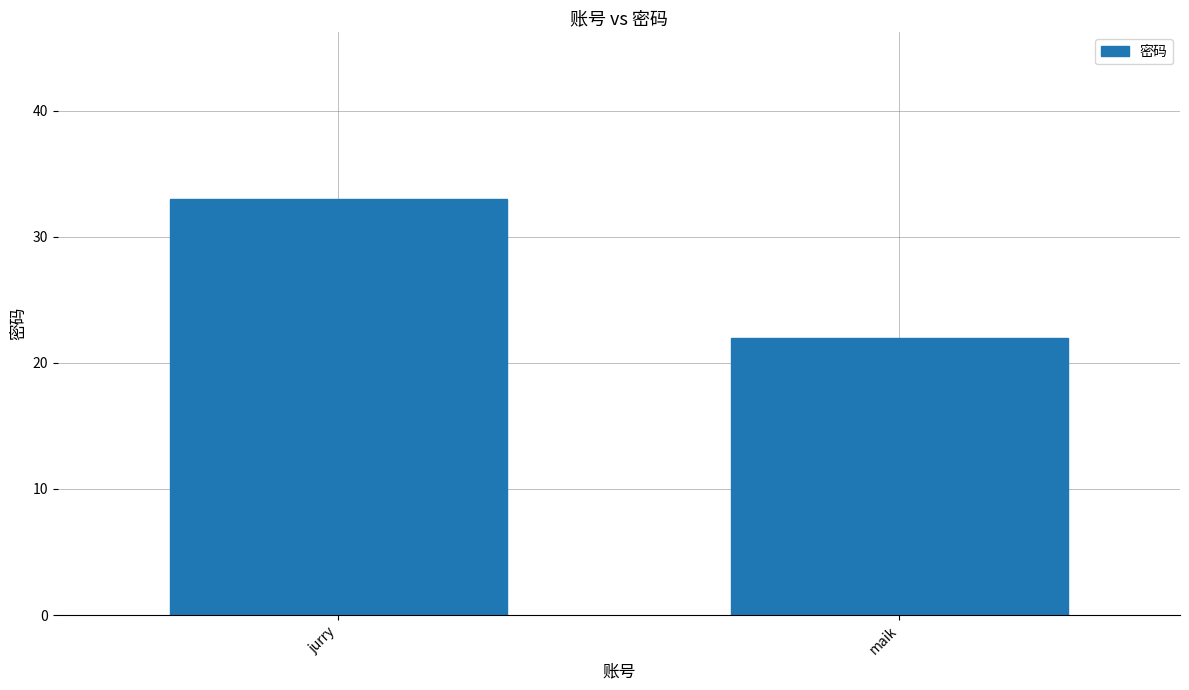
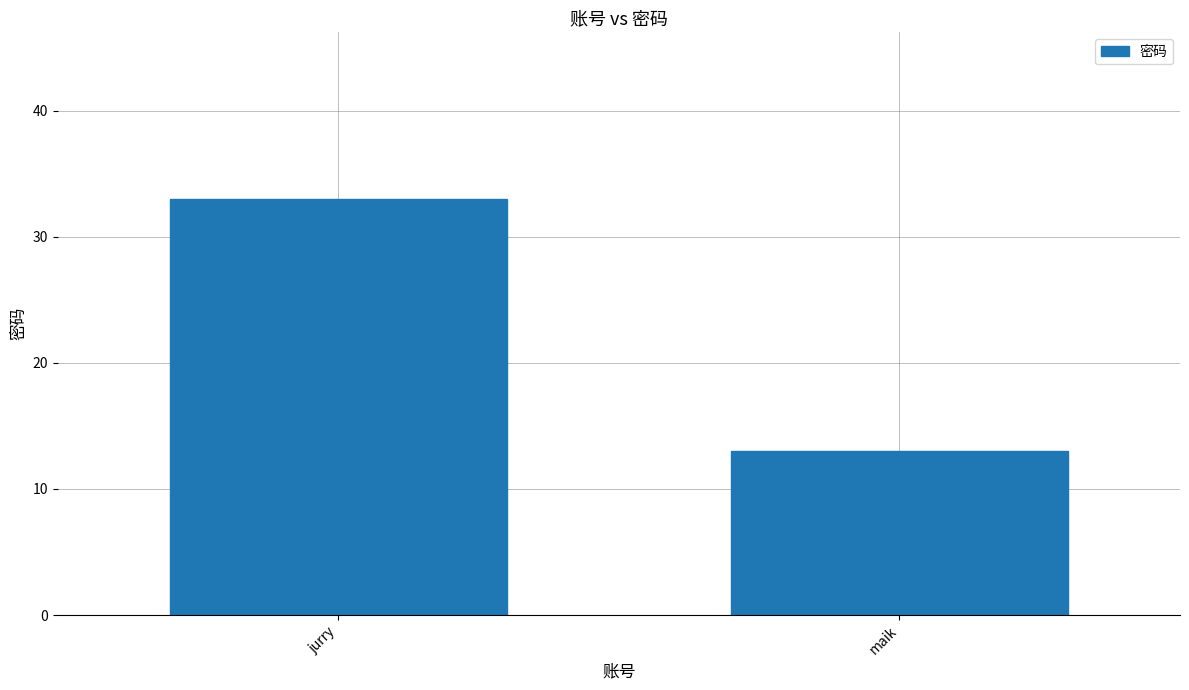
  {
    "jurry": 33,
-   "maik": 22
+   "maik": 13
  }
